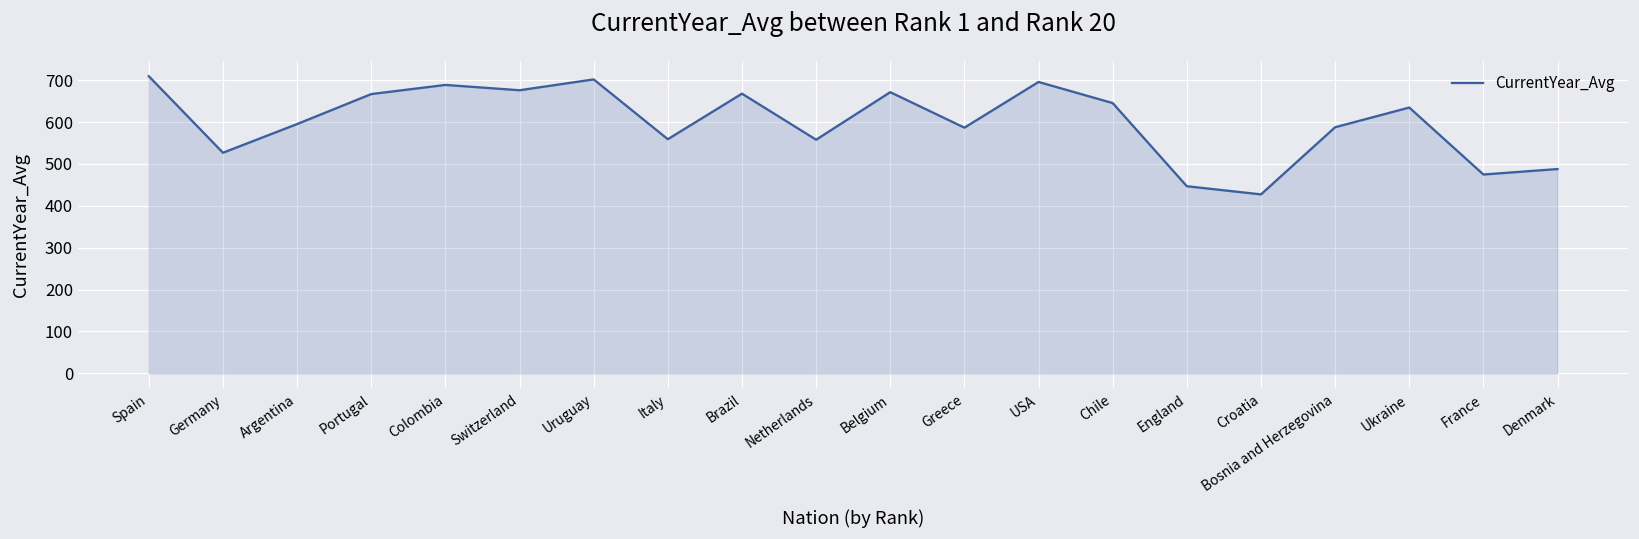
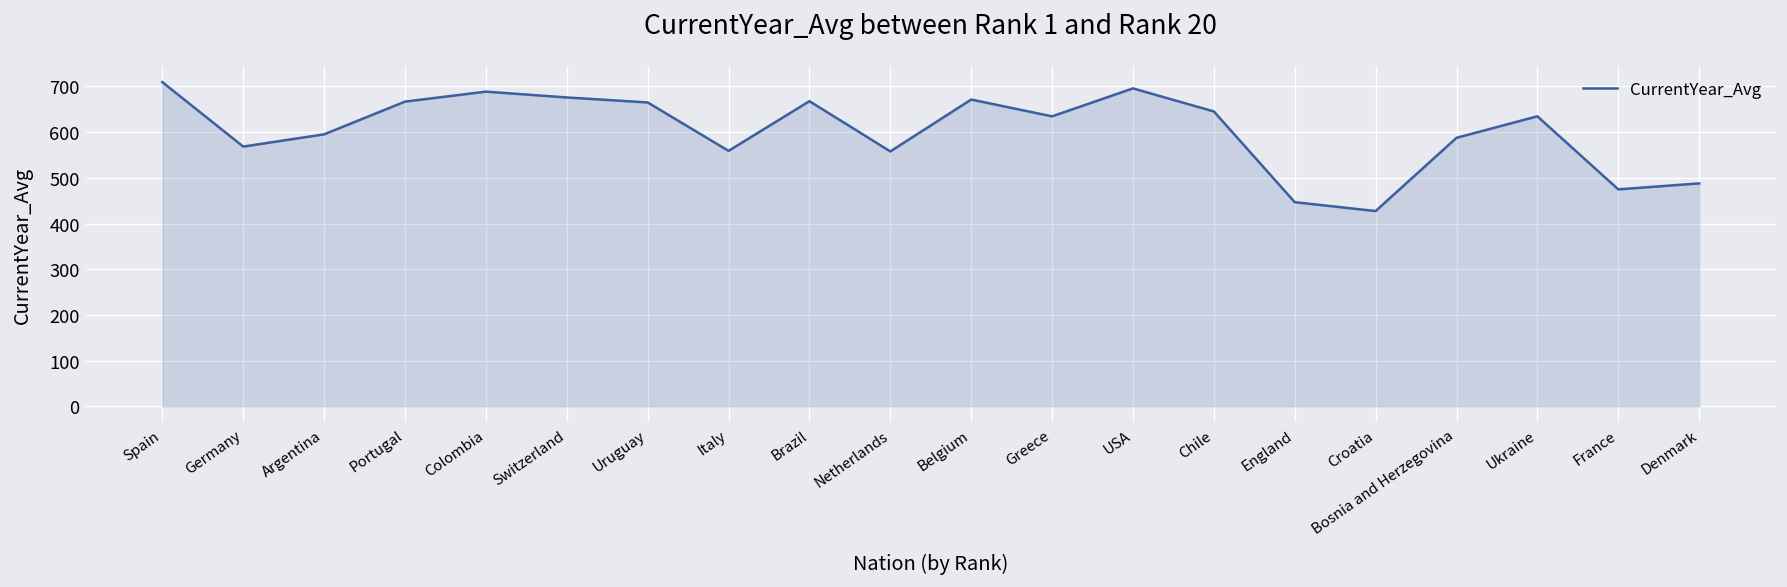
  {
    "Spain": 710,
-   "Germany": 530,
+   "Germany": 570,
    "Argentina": 600,
    "Portugal": 670,
    "Colombia": 690,
    "Switzerland": 680,
-   "Uruguay": 700,
+   "Uruguay": 670,
    "Italy": 560,
    "Brazil": 670,
    "Netherlands": 560,
    "Belgium": 670,
-   "Greece": 590,
+   "Greece": 630,
    "USA": 700,
    "Chile": 650,
    "England": 450,
    "Croatia": 430,
    "Bosnia and Herzegovina": 590,
    "Ukraine": 630,
    "France": 470,
    "Denmark": 490
  }
